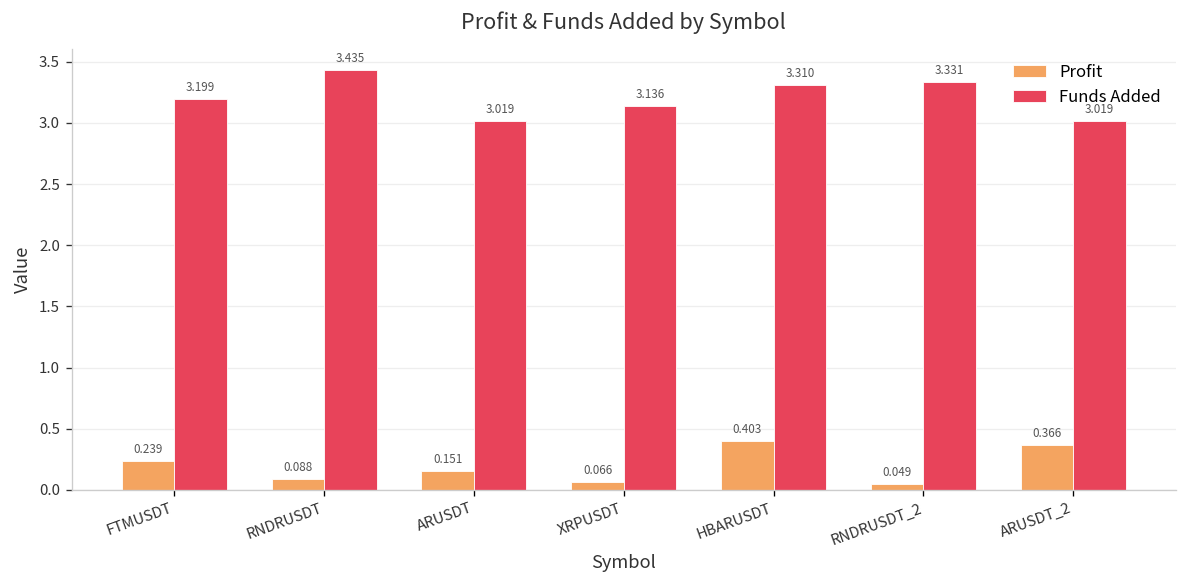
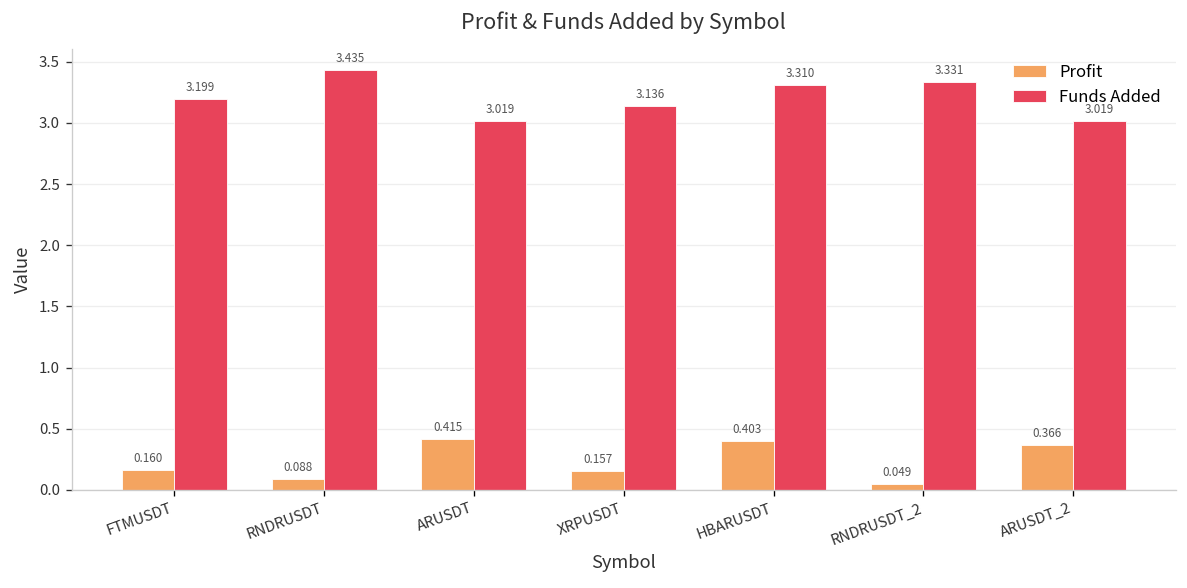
  {
    "Profit": {
-     "FTMUSDT": 0.239,
+     "FTMUSDT": 0.160,
      "RNDRUSDT": 0.088,
-     "ARUSDT": 0.151,
-     "XRPUSDT": 0.066,
+     "ARUSDT": 0.415,
+     "XRPUSDT": 0.157,
      "HBARUSDT": 0.403,
      "RNDRUSDT_2": 0.049,
      "ARUSDT_2": 0.366
    },
    "Funds Added": {
      "FTMUSDT": 3.199,
      "RNDRUSDT": 3.435,
      "ARUSDT": 3.019,
      "XRPUSDT": 3.136,
      "HBARUSDT": 3.310,
      "RNDRUSDT_2": 3.331,
      "ARUSDT_2": 3.019
    }
  }
